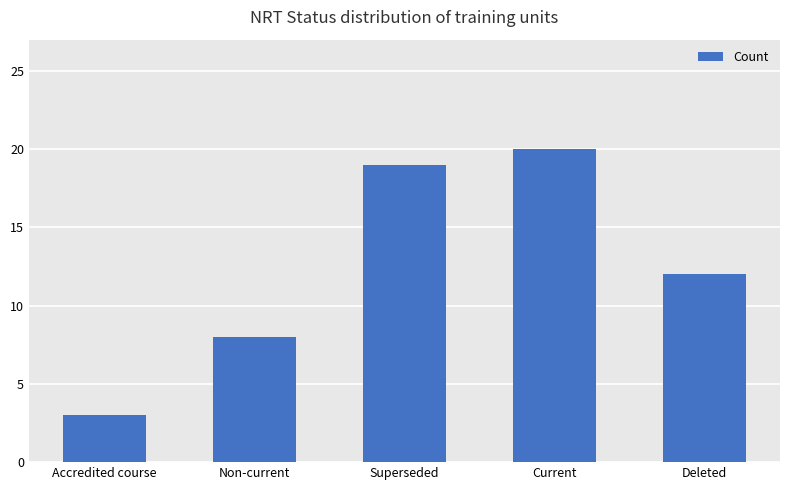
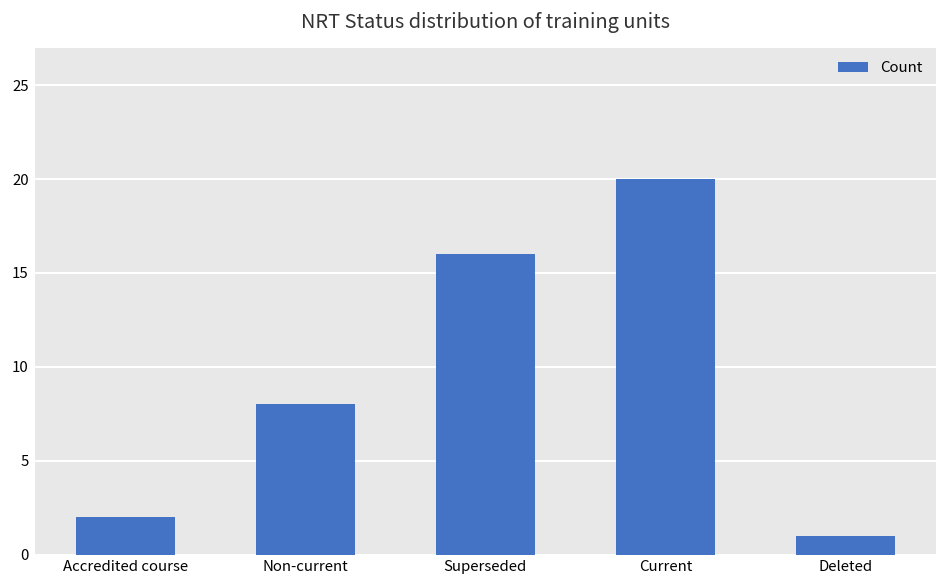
  {
-   "Accredited course": 3,
+   "Accredited course": 2,
    "Non-current": 8,
-   "Superseded": 19,
+   "Superseded": 16,
    "Current": 20,
-   "Deleted": 12
+   "Deleted": 1
  }
